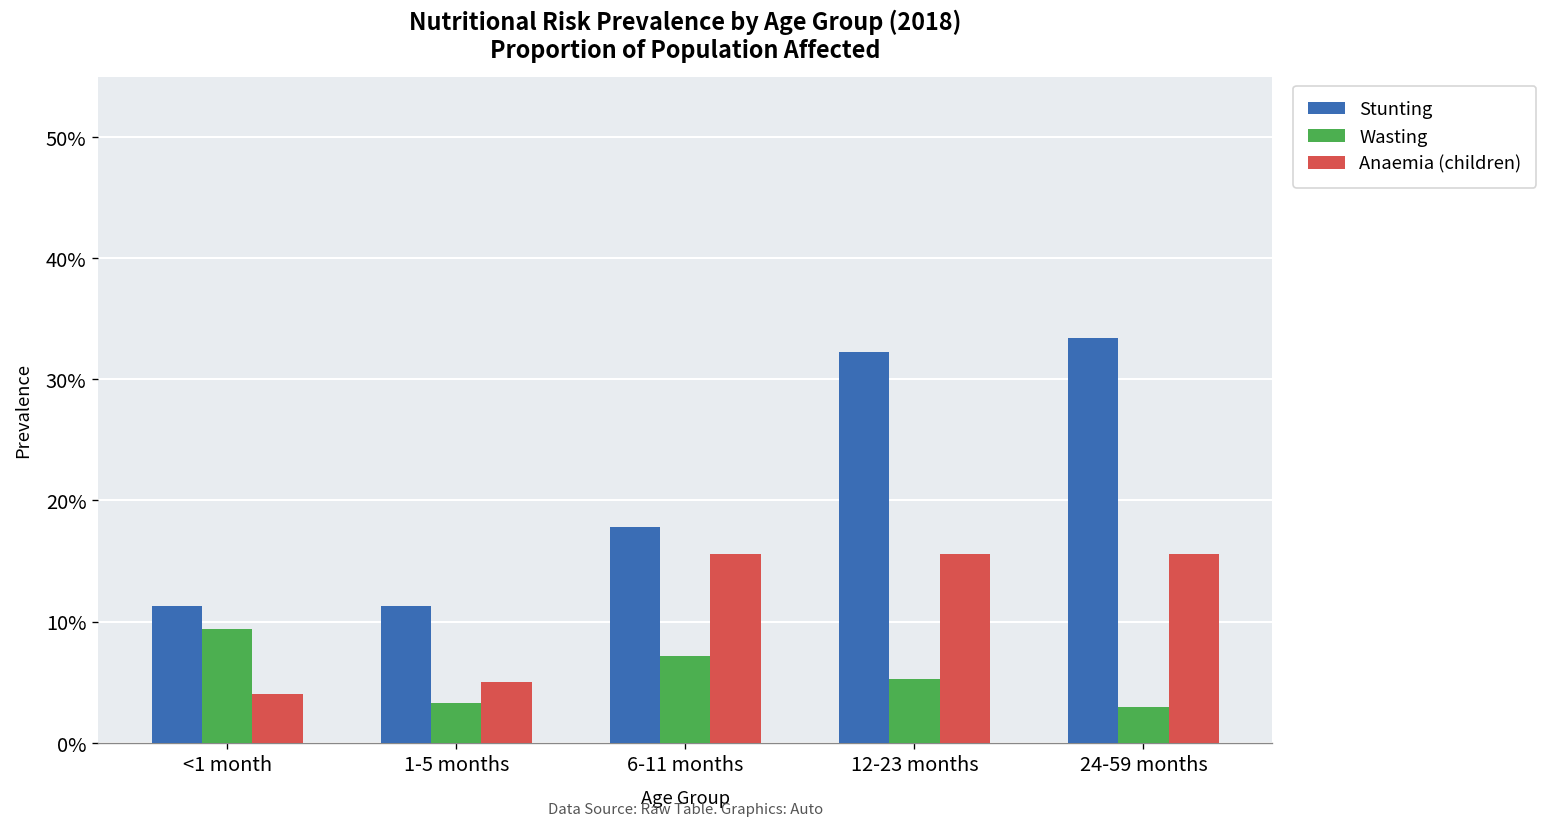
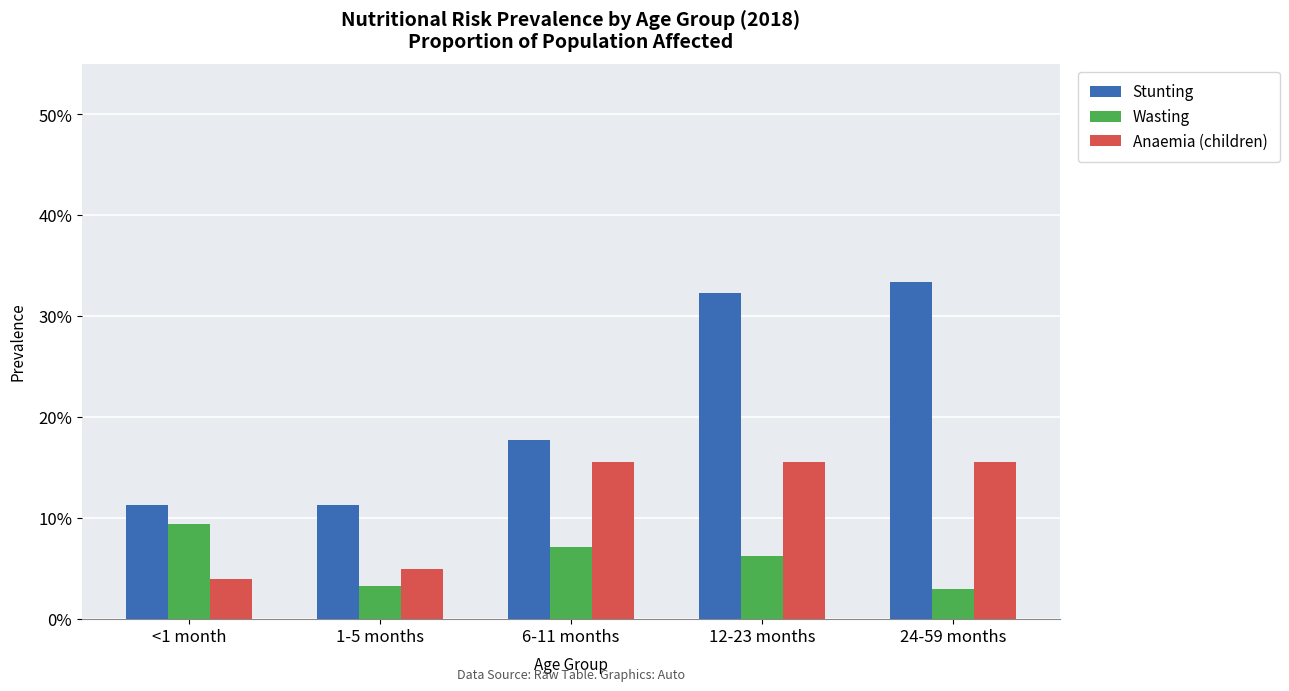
  {
    "Stunting": {
      "<1 month": "11.3%",
      "1-5 months": "11.3%",
      "6-11 months": "17.8%",
      "12-23 months": "32.3%",
      "24-59 months": "33.4%"
    },
    "Wasting": {
      "<1 month": "9.4%",
      "1-5 months": "3.3%",
      "6-11 months": "7.2%",
-     "12-23 months": "5.3%",
+     "12-23 months": "6.2%",
      "24-59 months": "3.0%"
    },
    "Anaemia (children)": {
      "<1 month": "4.0%",
      "1-5 months": "5.0%",
      "6-11 months": "15.5%",
      "12-23 months": "15.5%",
      "24-59 months": "15.5%"
    }
  }
